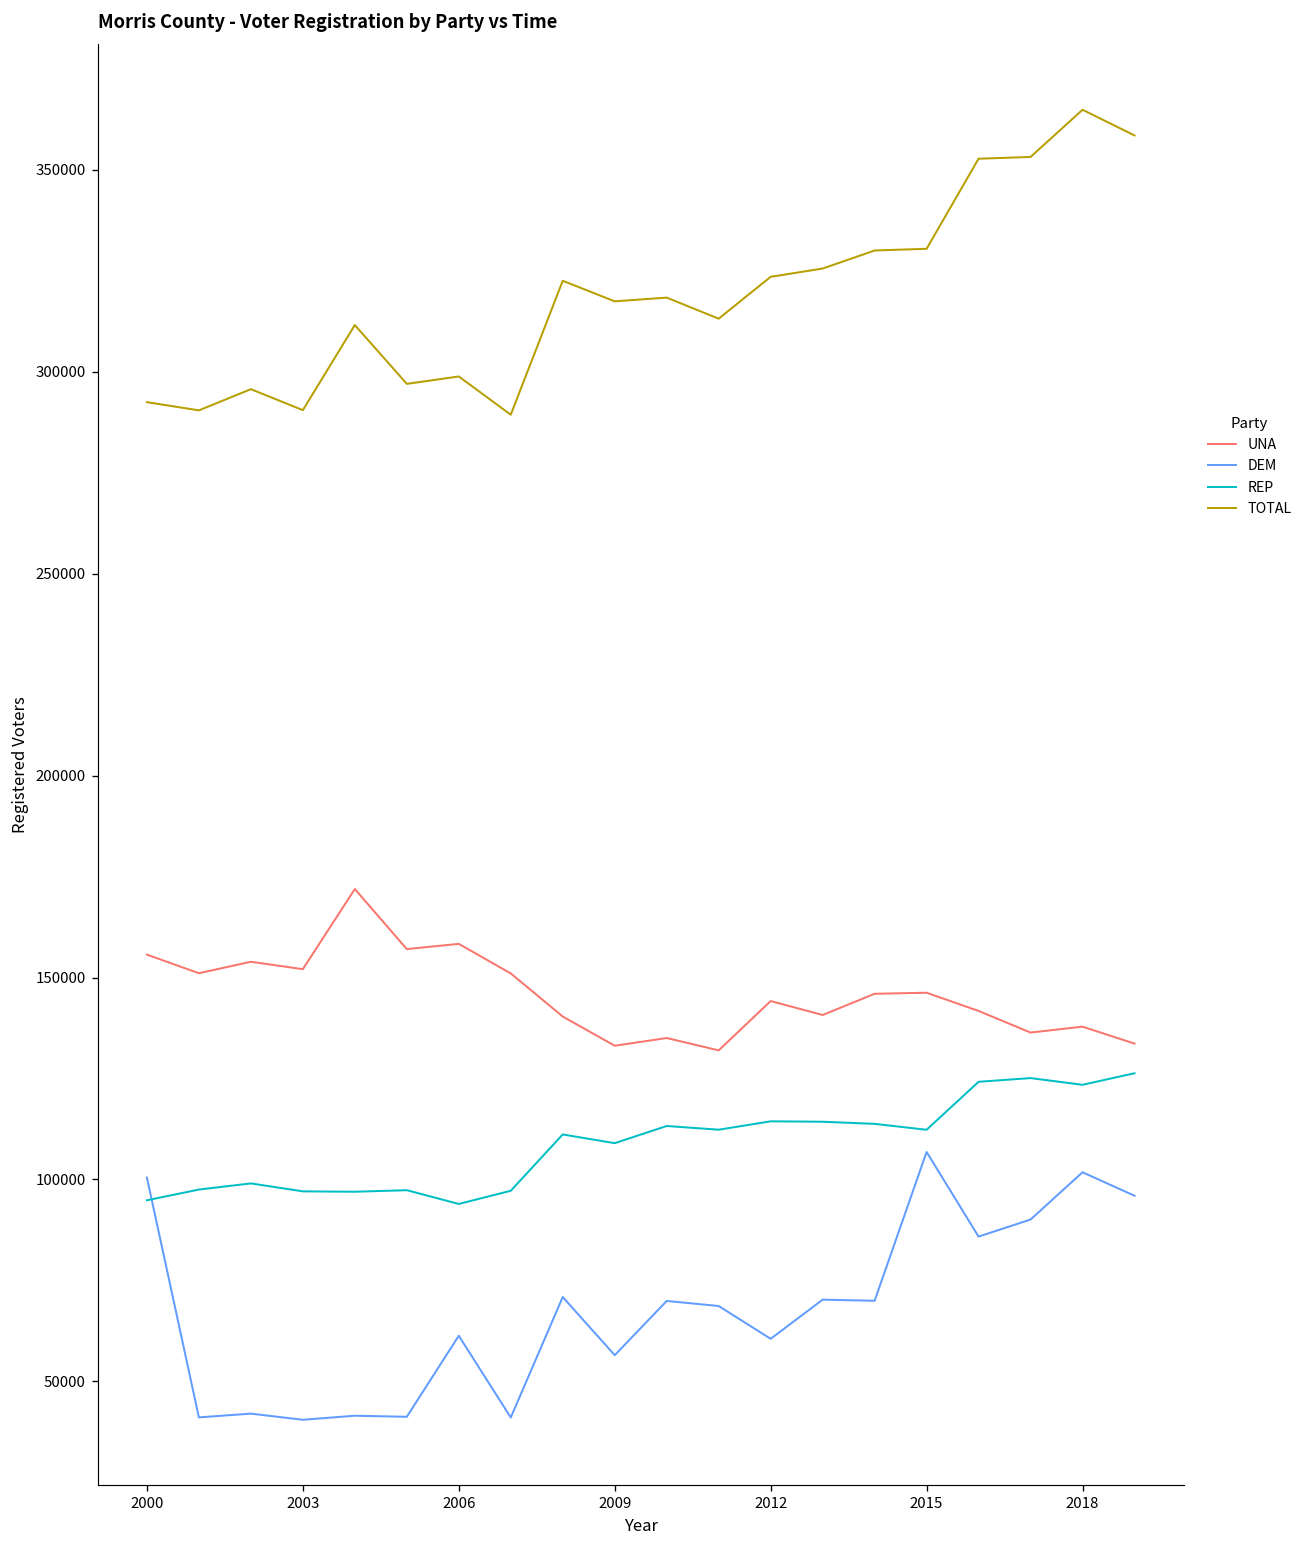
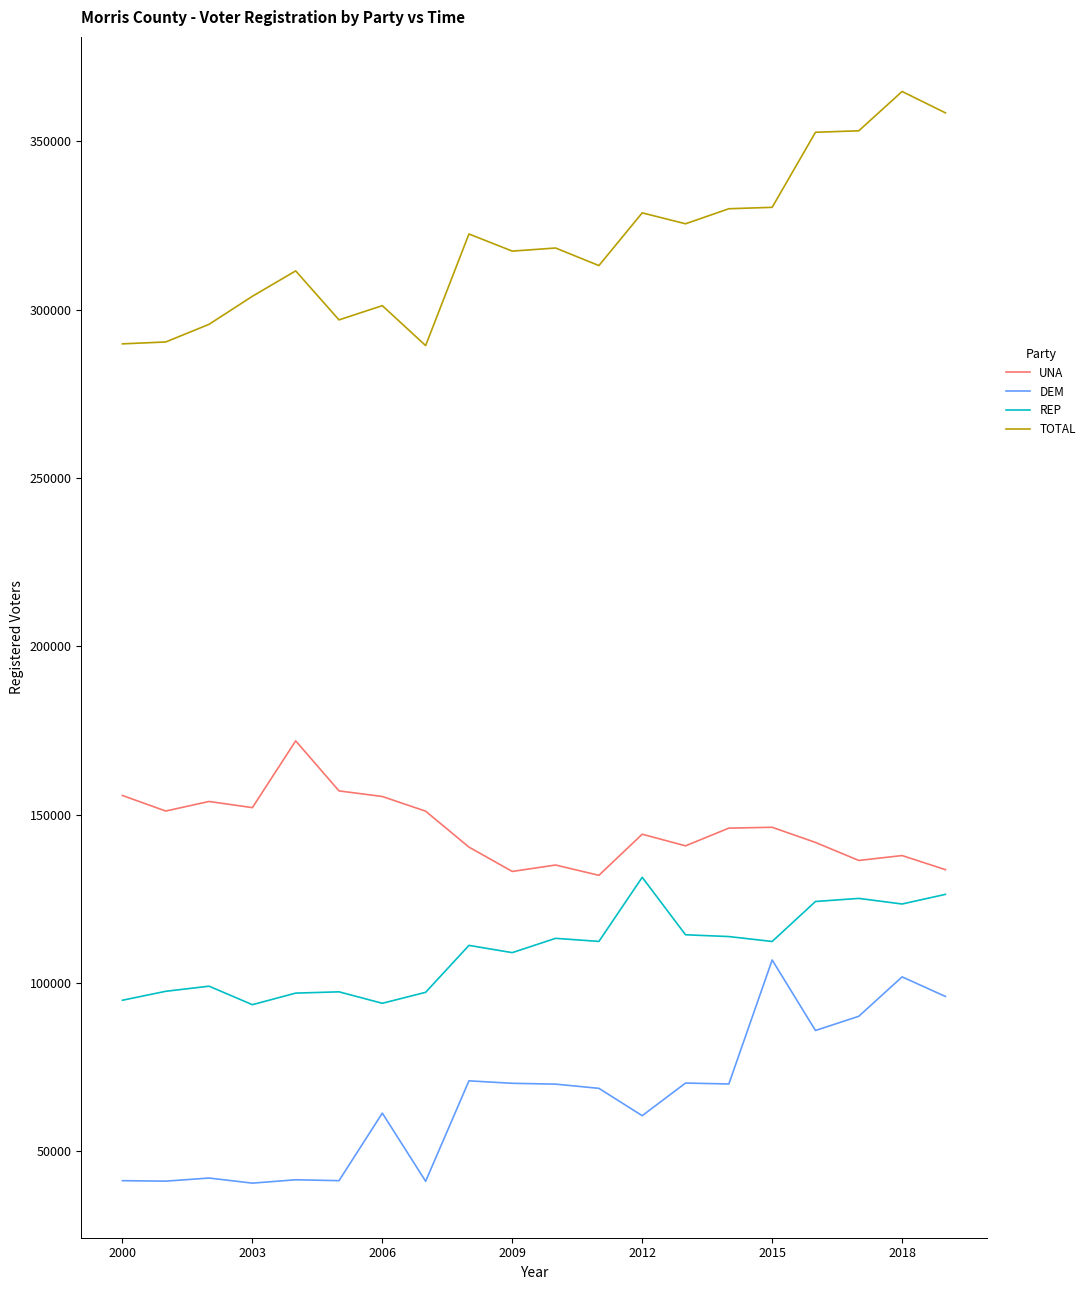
  {
    "UNA": {
      "2000": 156000,
      "2003": 152000,
-     "2006": 158000,
+     "2006": 155000,
      "2009": 133000,
      "2012": 144000,
      "2015": 146000,
      "2018": 138000
    },
    "DEM": {
-     "2000": 100000,
+     "2000": 41000,
      "2003": 40000,
      "2006": 61000,
-     "2009": 56000,
+     "2009": 70000,
      "2012": 61000,
      "2015": 107000,
      "2018": 102000
    },
    "REP": {
      "2000": 95000,
-     "2003": 97000,
+     "2003": 94000,
      "2006": 94000,
      "2009": 109000,
-     "2012": 114000,
+     "2012": 131000,
      "2015": 112000,
      "2018": 123000
    },
    "TOTAL": {
-     "2000": 292000,
-     "2003": 290000,
-     "2006": 299000,
+     "2000": 290000,
+     "2003": 304000,
+     "2006": 301000,
      "2009": 317000,
-     "2012": 323000,
+     "2012": 329000,
      "2015": 330000,
      "2018": 365000
    }
  }
